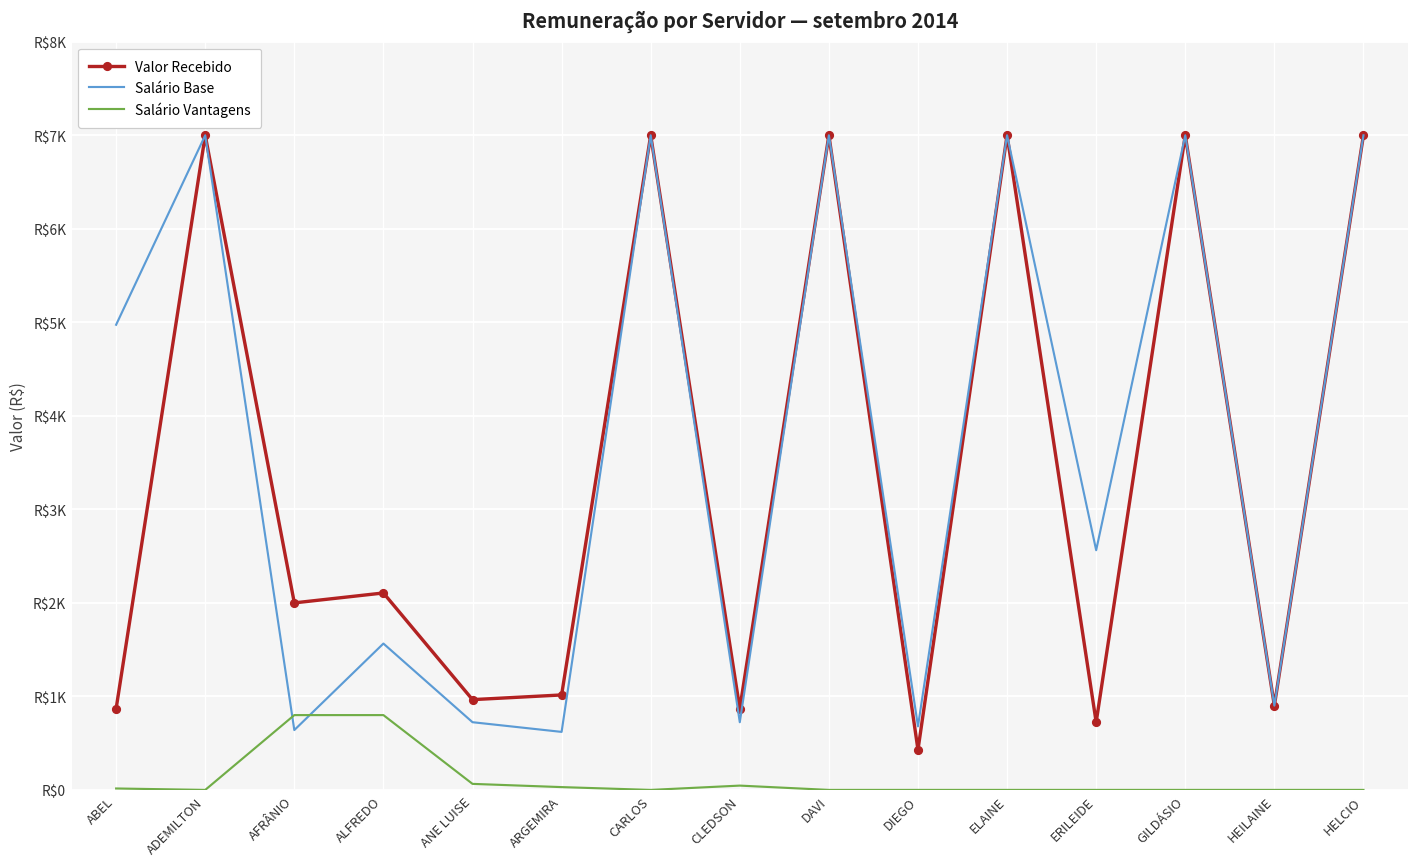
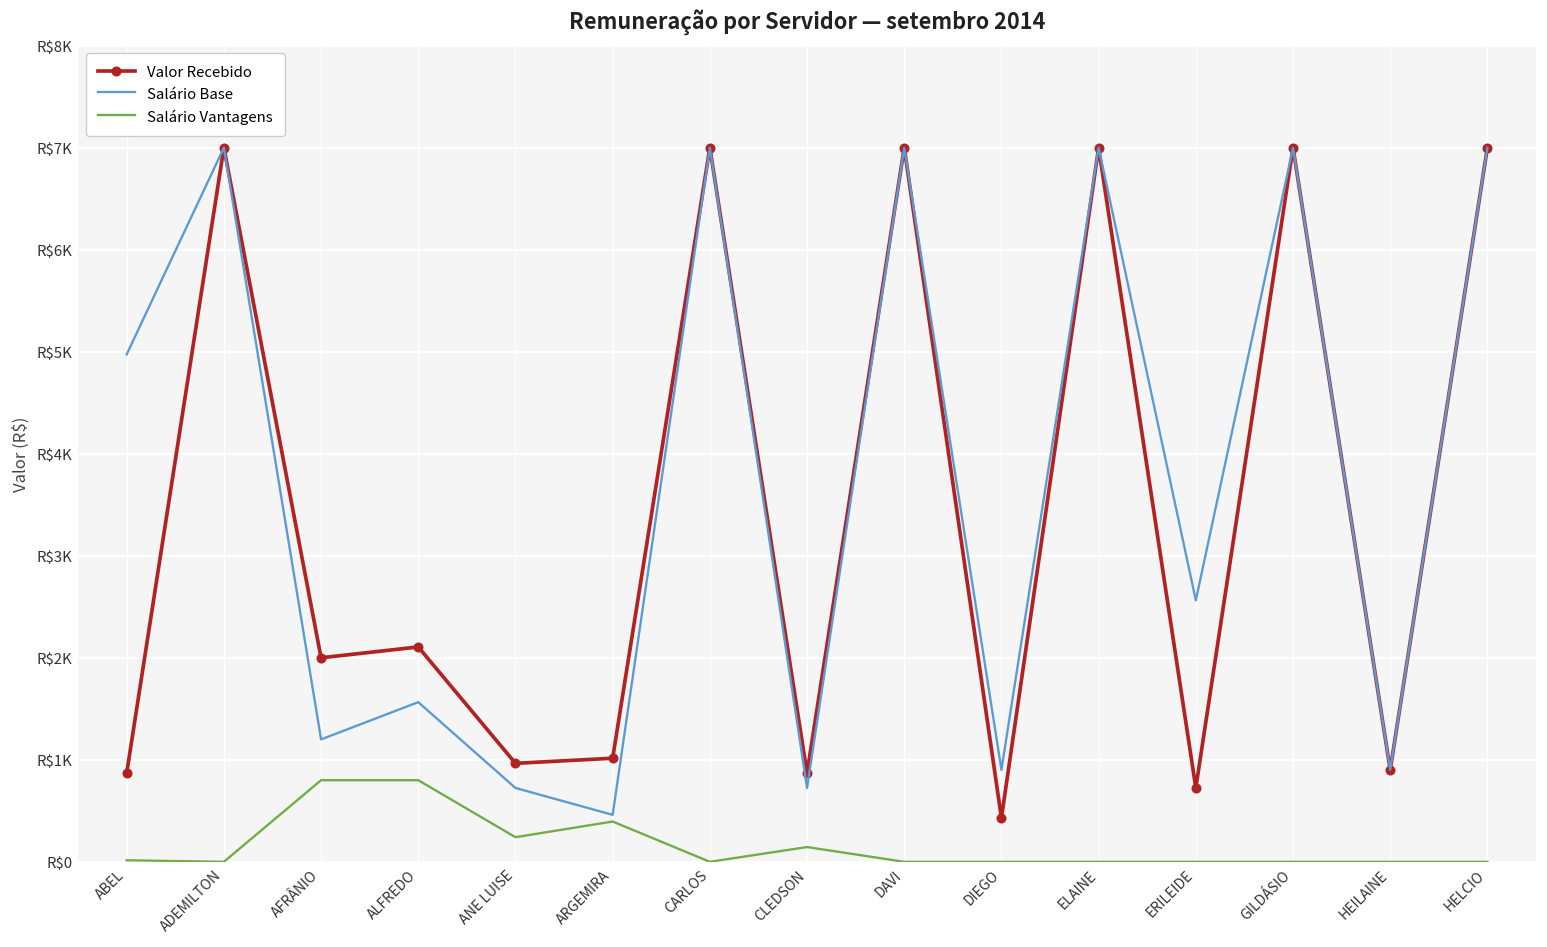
  {
    "Valor Recebido": {
      "ABEL": "R$900",
      "AFRÂNIO": "R$2000",
      "ALFREDO": "R$2100",
      "ANE LUISE": "R$1000",
      "ARGEMIRA": "R$1000",
      "CLEDSON": "R$900",
      "DIEGO": "R$400",
      "ERILEIDE": "R$700"
    },
    "Salário Base": {
      "ABEL": "R$5000",
-     "AFRÂNIO": "R$600",
+     "AFRÂNIO": "R$1200",
      "ALFREDO": "R$1600",
      "ANE LUISE": "R$700",
-     "ARGEMIRA": "R$600",
+     "ARGEMIRA": "R$500",
      "CLEDSON": "R$700",
-     "DIEGO": "R$700",
+     "DIEGO": "R$900",
      "ERILEIDE": "R$2600"
    },
    "Salário Vantagens": {
      "ABEL": "R$0",
      "ADEMILTON": "R$0",
      "AFRÂNIO": "R$800",
      "ALFREDO": "R$800",
-     "ANE LUISE": "R$100",
-     "ARGEMIRA": "R$0",
+     "ANE LUISE": "R$200",
+     "ARGEMIRA": "R$400",
      "CARLOS": "R$0",
-     "CLEDSON": "R$0",
+     "CLEDSON": "R$100",
      "DAVI": "R$0",
      "DIEGO": "R$0",
      "ELAINE": "R$0",
      "ERILEIDE": "R$0",
      "GILDÁSIO": "R$0",
      "HEILAINE": "R$0",
      "HELCIO": "R$0"
    }
  }
